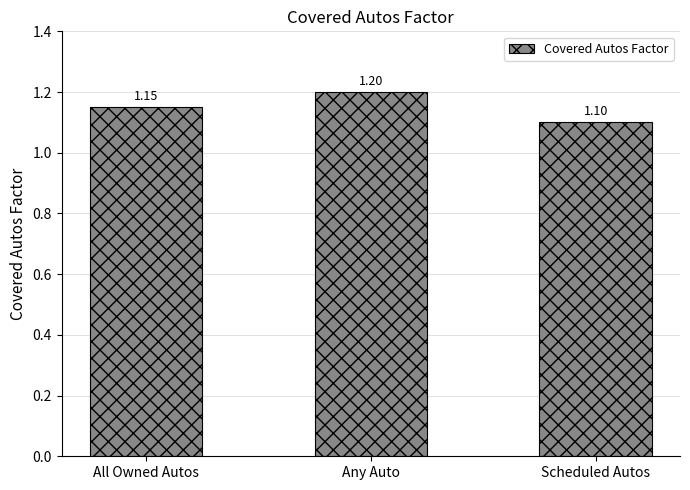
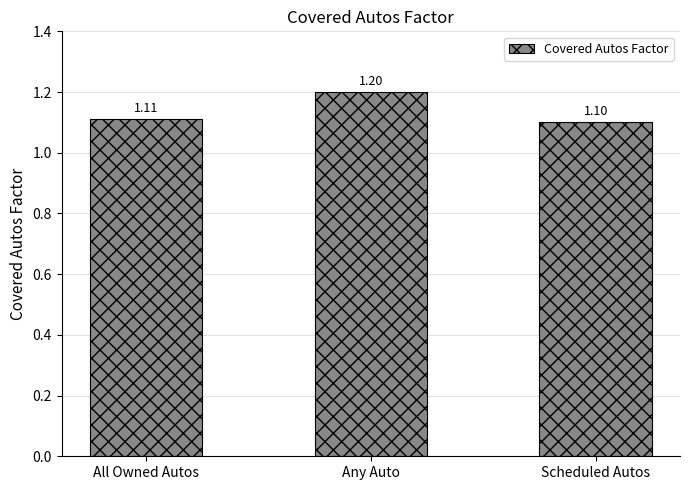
  {
-   "All Owned Autos": 1.15,
+   "All Owned Autos": 1.11,
    "Any Auto": 1.20,
    "Scheduled Autos": 1.10
  }
